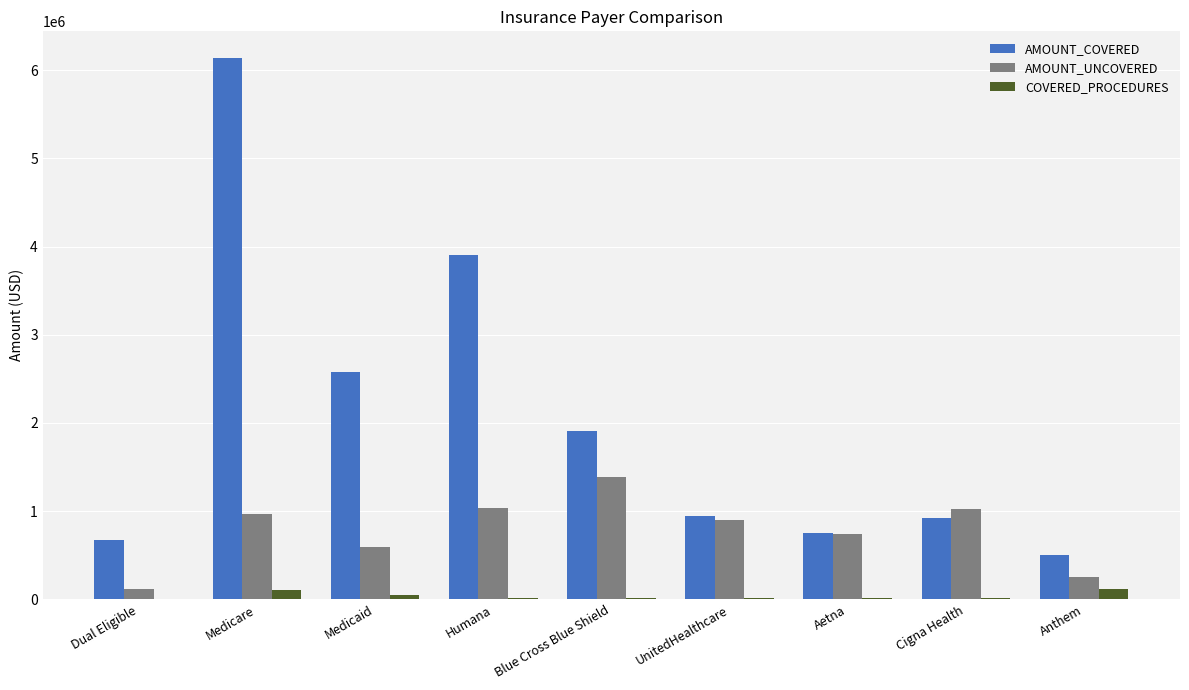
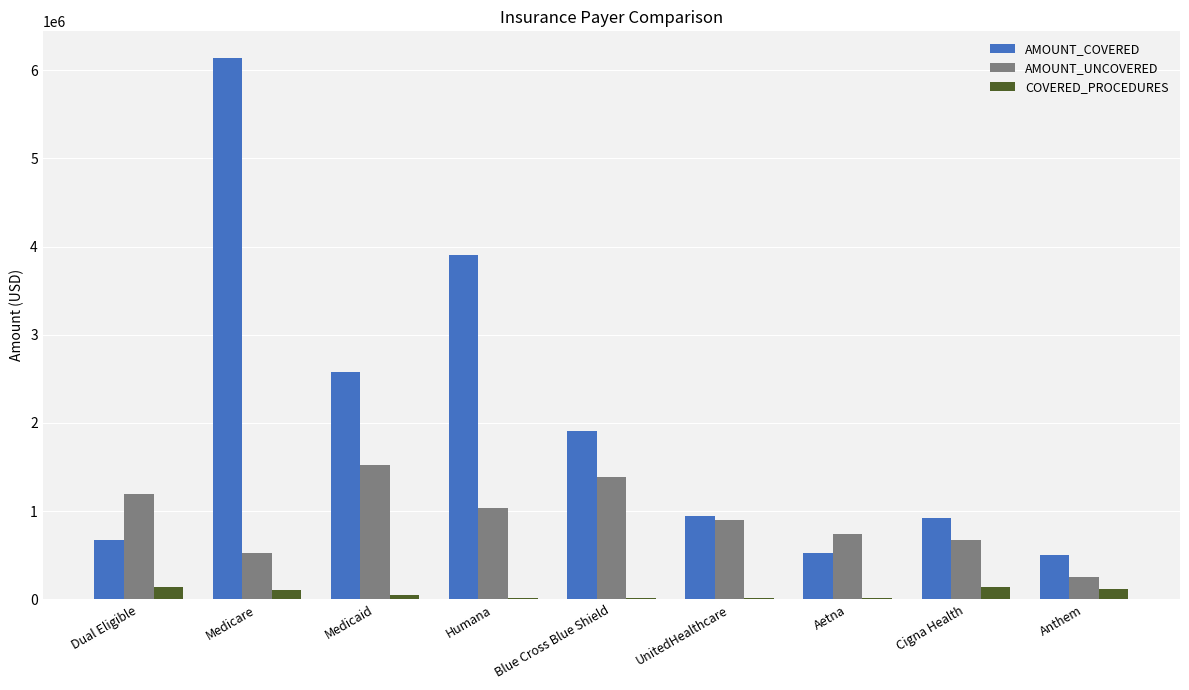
  {
    "AMOUNT_COVERED": {
      "Dual Eligible": 700000,
      "Medicare": 6100000,
      "Medicaid": 2600000,
      "Humana": 3900000,
      "Blue Cross Blue Shield": 1900000,
      "UnitedHealthcare": 900000,
-     "Aetna": 800000,
+     "Aetna": 500000,
      "Cigna Health": 900000,
      "Anthem": 500000
    },
    "AMOUNT_UNCOVERED": {
-     "Dual Eligible": 100000,
-     "Medicare": 1000000,
-     "Medicaid": 600000,
+     "Dual Eligible": 1200000,
+     "Medicare": 500000,
+     "Medicaid": 1500000,
      "Humana": 1000000,
      "Blue Cross Blue Shield": 1400000,
      "UnitedHealthcare": 900000,
      "Aetna": 700000,
-     "Cigna Health": 1000000,
+     "Cigna Health": 700000,
      "Anthem": 200000
    },
    "COVERED_PROCEDURES": {
-     "Dual Eligible": 0,
+     "Dual Eligible": 100000,
      "Medicare": 100000,
      "Medicaid": 0,
-     "Cigna Health": 0,
+     "Cigna Health": 100000,
      "Anthem": 100000
    }
  }
